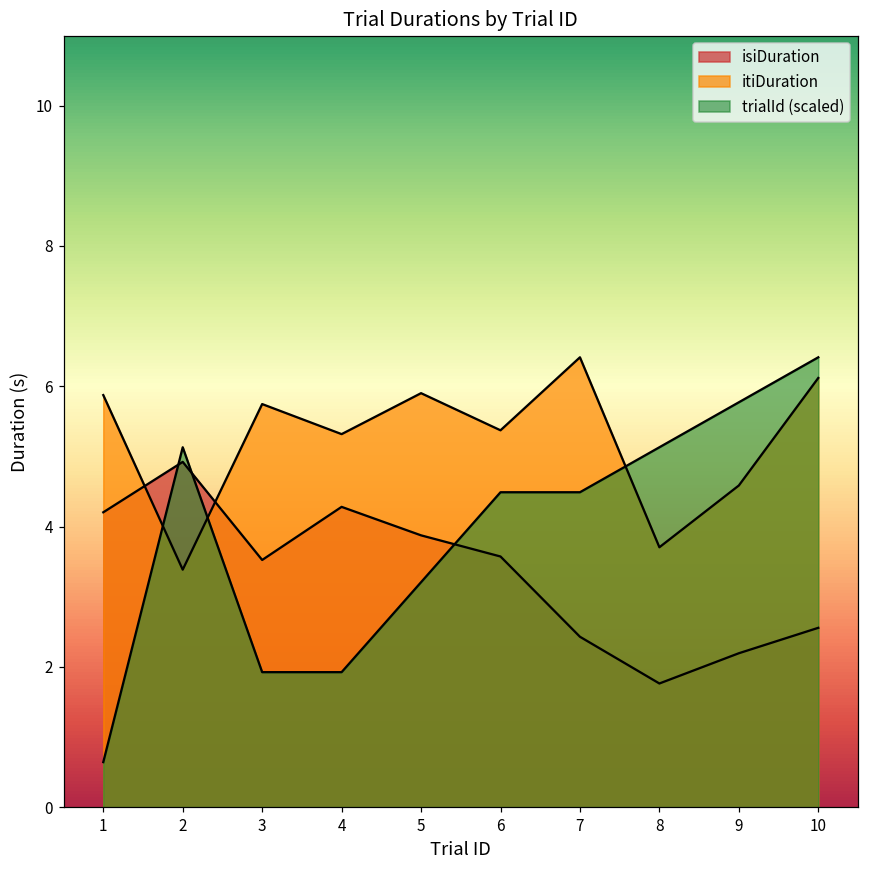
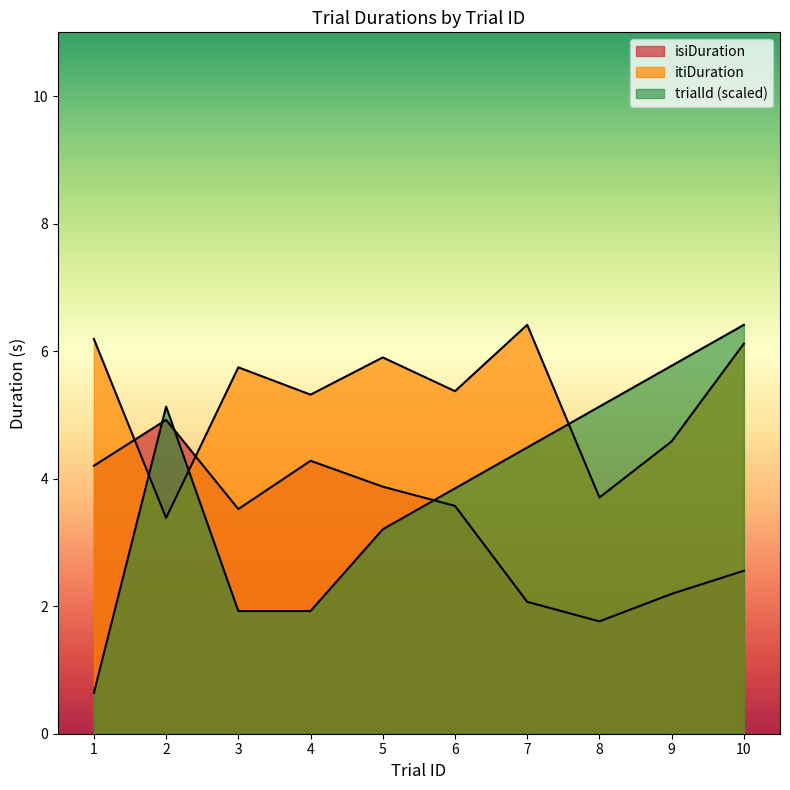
  {
    "isiDuration": {
      "1": 4.2,
      "2": 4.9,
      "3": 3.5,
      "4": 4.3,
      "5": 3.9,
      "6": 3.6,
-     "7": 2.4,
+     "7": 2.1,
      "8": 1.8,
      "9": 2.2,
      "10": 2.6
    },
    "itiDuration": {
-     "1": 5.9,
+     "1": 6.2,
      "2": 3.4,
      "3": 5.7,
      "4": 5.3,
      "5": 5.9,
      "6": 5.4,
      "7": 6.4,
      "8": 3.7,
      "9": 4.6,
      "10": 6.1
    },
    "trialId (scaled)": {
      "1": 0.6,
      "2": 5.1,
      "3": 1.9,
      "4": 1.9,
      "5": 3.2,
-     "6": 4.5,
+     "6": 3.8,
      "7": 4.5,
      "8": 5.1,
      "9": 5.8,
      "10": 6.4
    }
  }
